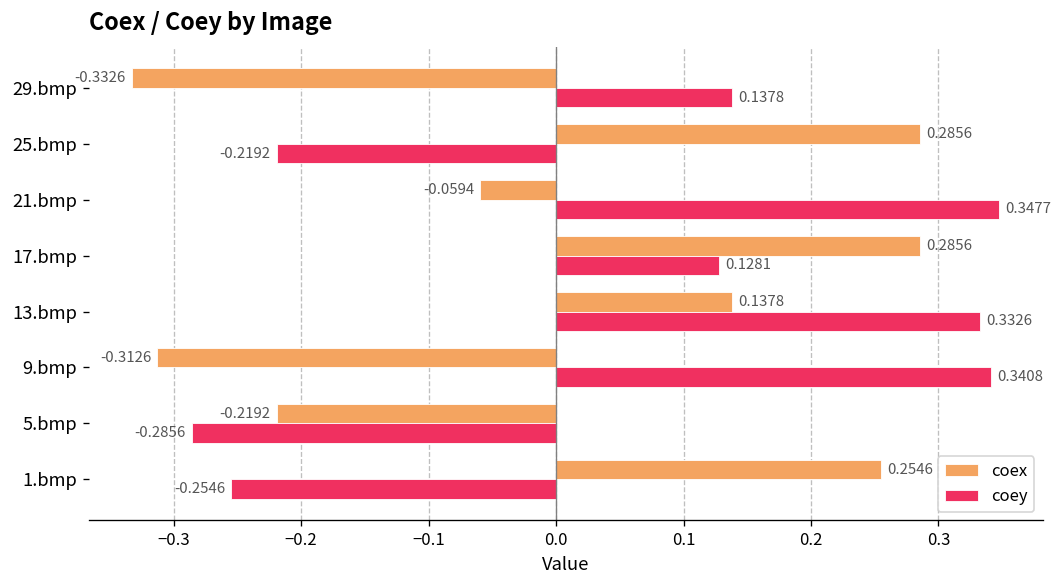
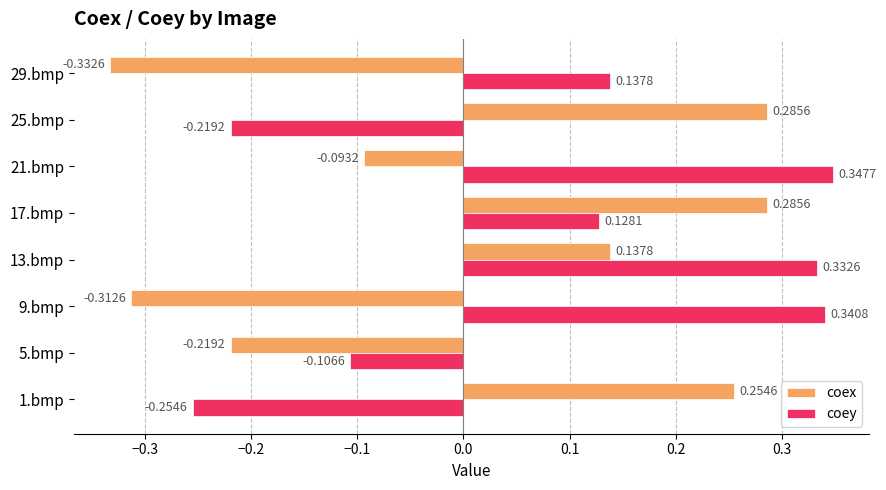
  {
    "coex": {
      "29.bmp": -0.3326,
      "25.bmp": 0.2856,
-     "21.bmp": -0.0594,
+     "21.bmp": -0.0932,
      "17.bmp": 0.2856,
      "13.bmp": 0.1378,
      "9.bmp": -0.3126,
      "5.bmp": -0.2192,
      "1.bmp": 0.2546
    },
    "coey": {
      "29.bmp": 0.1378,
      "25.bmp": -0.2192,
      "21.bmp": 0.3477,
      "17.bmp": 0.1281,
      "13.bmp": 0.3326,
      "9.bmp": 0.3408,
-     "5.bmp": -0.2856,
+     "5.bmp": -0.1066,
      "1.bmp": -0.2546
    }
  }
